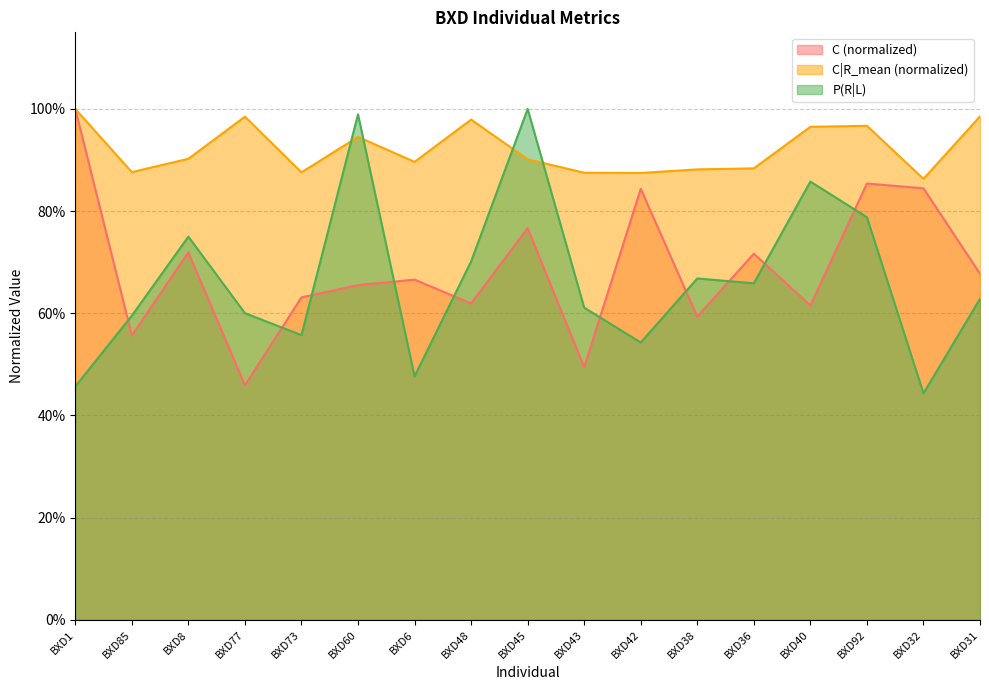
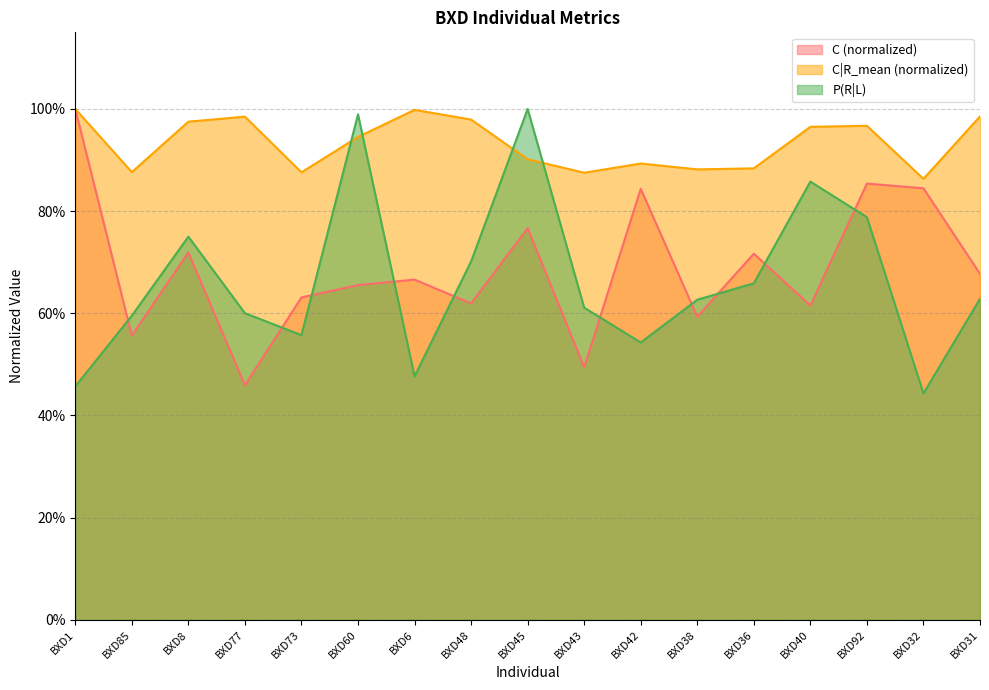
  {
    "C (normalized)": {
      "BXD85": "56%",
      "BXD8": "72%",
      "BXD77": "46%",
      "BXD73": "63%",
      "BXD60": "66%",
      "BXD6": "67%",
      "BXD48": "62%",
      "BXD45": "77%",
      "BXD43": "49%",
      "BXD42": "84%",
      "BXD38": "59%",
      "BXD36": "72%",
      "BXD40": "62%",
      "BXD92": "85%",
      "BXD32": "84%",
      "BXD31": "68%"
    },
    "C|R_mean (normalized)": {
      "BXD85": "88%",
-     "BXD8": "90%",
+     "BXD8": "98%",
      "BXD77": "98%",
      "BXD73": "88%",
      "BXD60": "95%",
-     "BXD6": "90%",
+     "BXD6": "100%",
      "BXD48": "98%",
      "BXD45": "90%",
      "BXD43": "88%",
-     "BXD42": "87%",
+     "BXD42": "89%",
      "BXD38": "88%",
      "BXD36": "88%",
      "BXD40": "97%",
      "BXD92": "97%",
      "BXD32": "86%",
      "BXD31": "99%"
    },
    "P(R|L)": {
      "BXD1": "46%",
      "BXD85": "60%",
      "BXD8": "75%",
      "BXD77": "60%",
      "BXD73": "56%",
      "BXD60": "99%",
      "BXD6": "48%",
      "BXD48": "70%",
      "BXD45": "100%",
      "BXD43": "61%",
      "BXD42": "54%",
-     "BXD38": "67%",
+     "BXD38": "63%",
      "BXD36": "66%",
      "BXD40": "86%",
      "BXD92": "79%",
      "BXD32": "44%",
      "BXD31": "63%"
    }
  }
